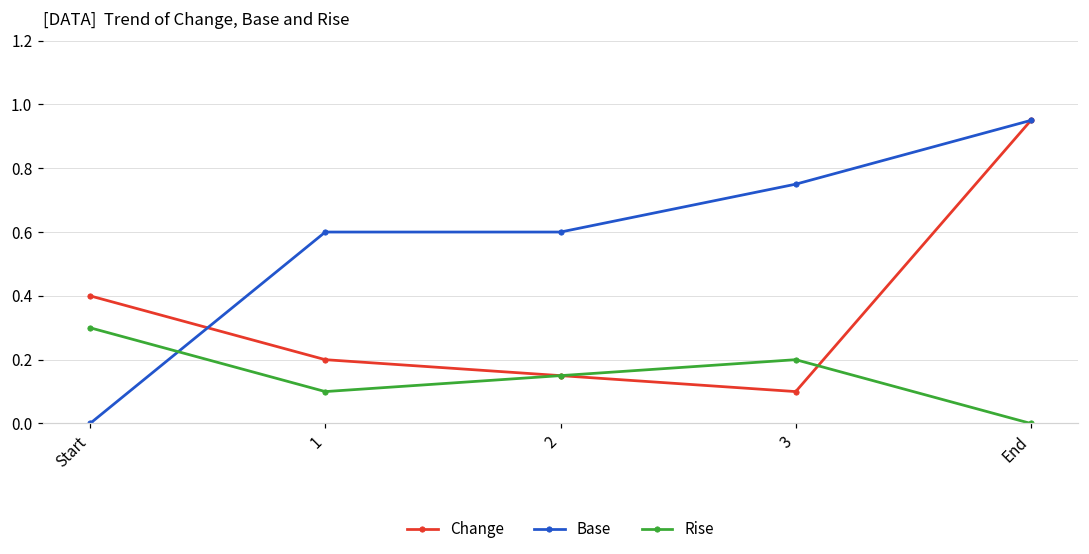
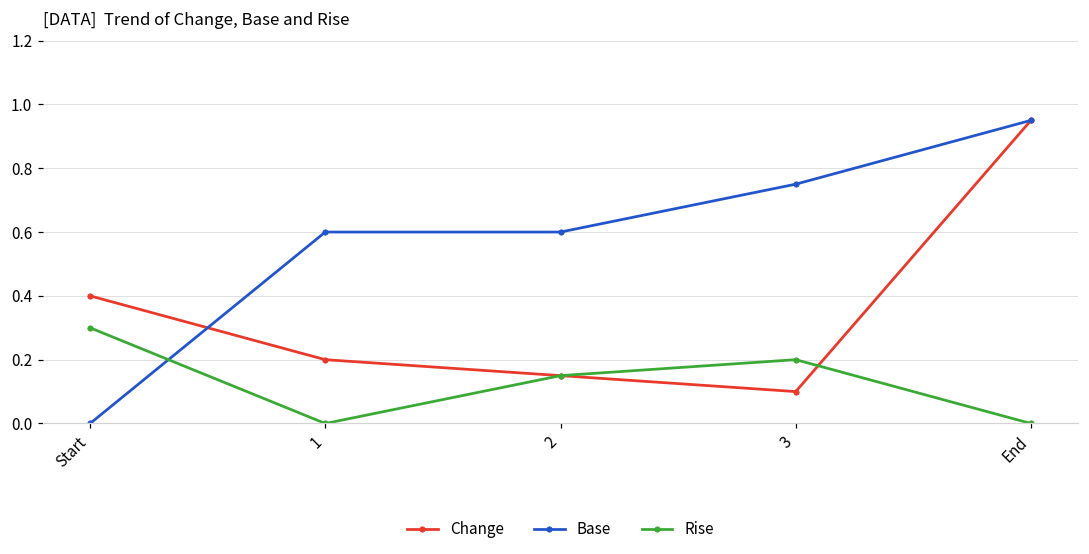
  {
    "Change": {
      "Start": 0.4,
      "1": 0.2,
      "3": 0.1
    },
    "Base": {
      "Start": 0.0,
      "1": 0.6,
      "2": 0.6,
      "3": 0.75
    },
    "Rise": {
      "Start": 0.3,
-     "1": 0.1,
+     "1": 0.0,
      "3": 0.2,
      "End": 0.0
    }
  }
